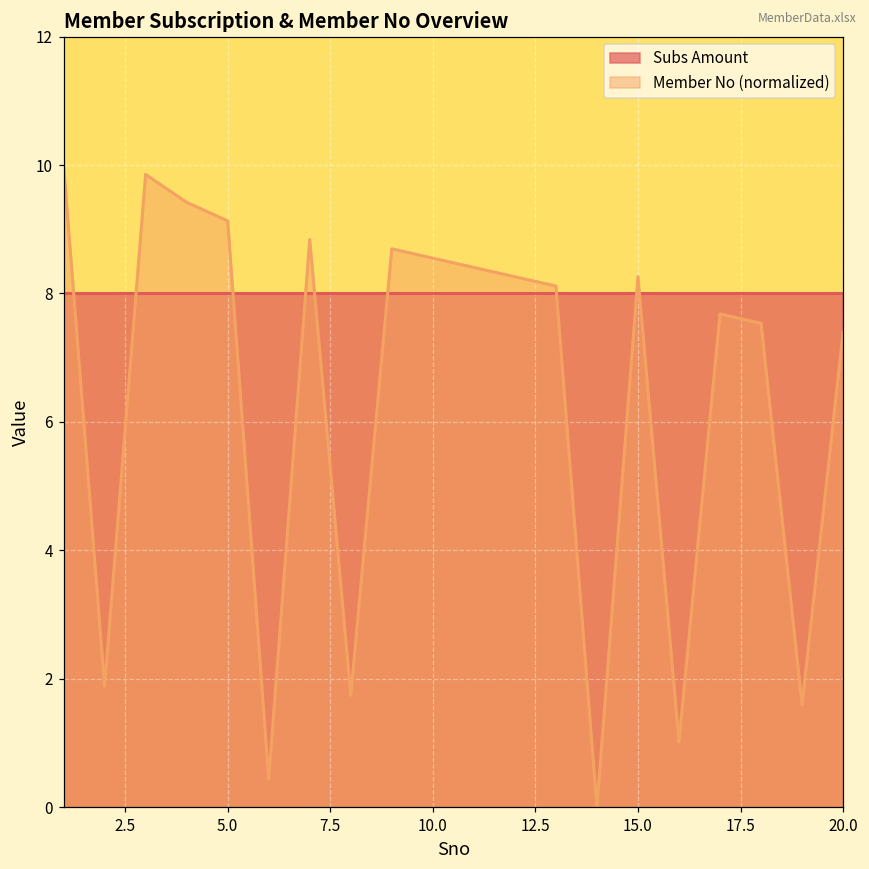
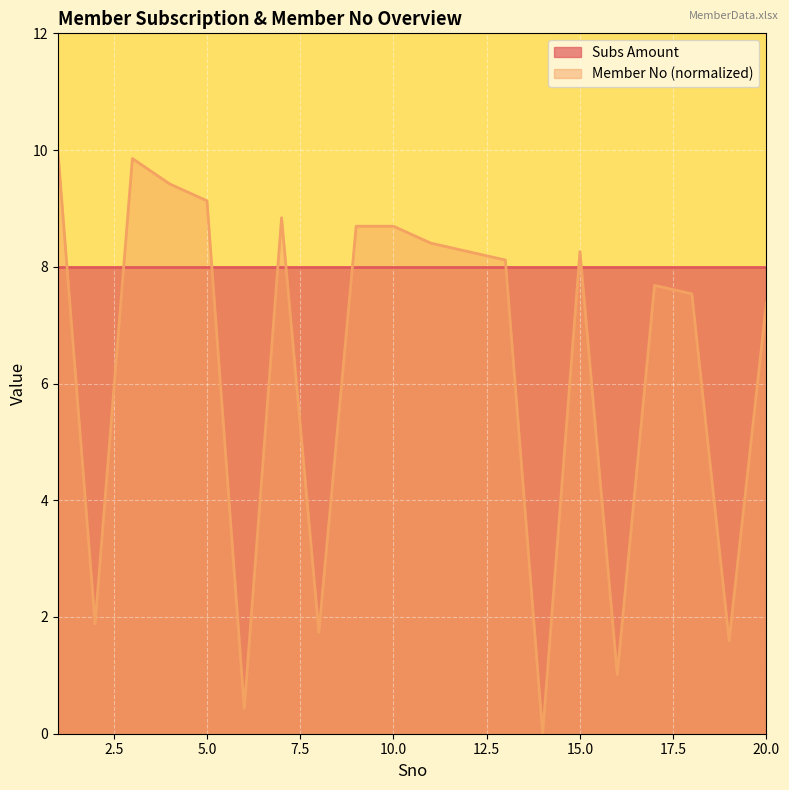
  {
    "Subs Amount": {
      "5.0": 8.0,
      "10.0": 8.0,
      "15.0": 8.0,
      "20.0": 8.0
    },
    "Member No (normalized)": {
      "5.0": 9.1,
-     "10.0": 8.6,
+     "10.0": 8.7,
      "15.0": 8.3,
      "20.0": 7.4
    }
  }
